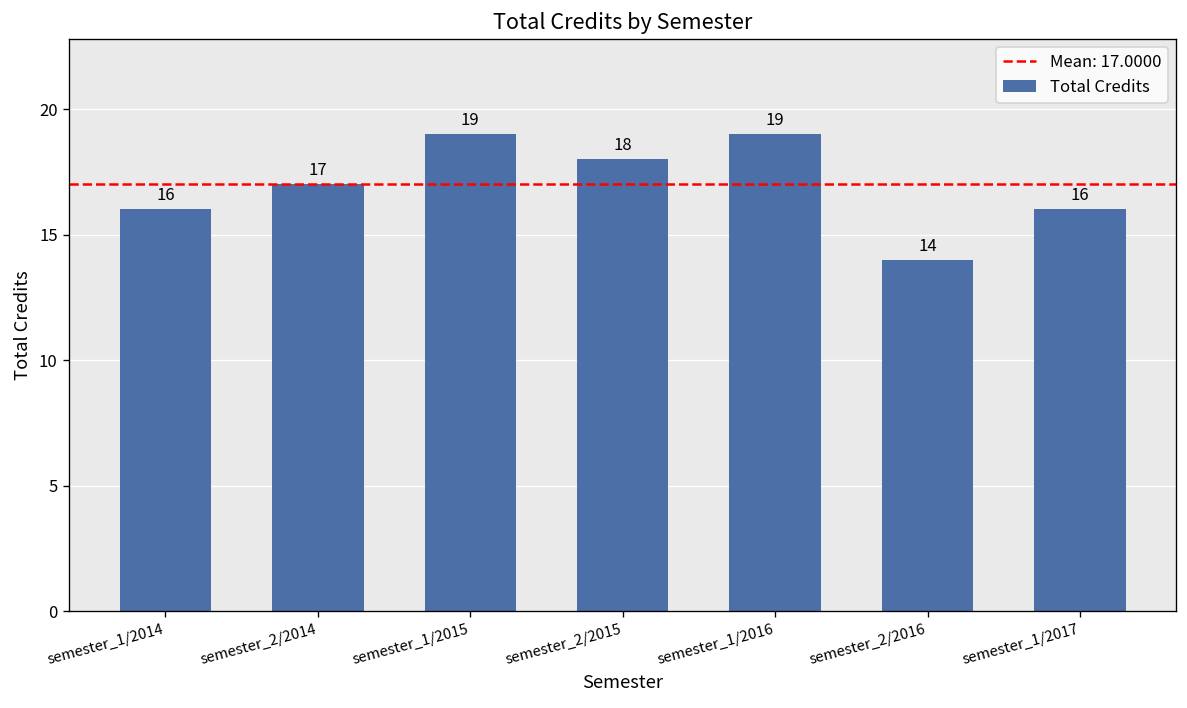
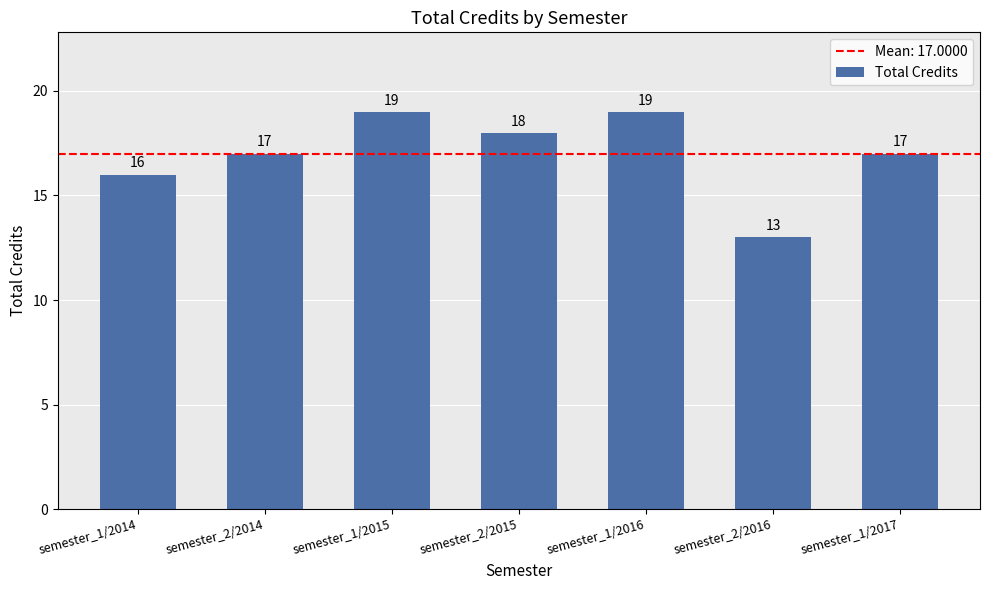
  {
    "semester_1/2014": 16,
    "semester_2/2014": 17,
    "semester_1/2015": 19,
    "semester_2/2015": 18,
    "semester_1/2016": 19,
-   "semester_2/2016": 14,
-   "semester_1/2017": 16
+   "semester_2/2016": 13,
+   "semester_1/2017": 17
  }
